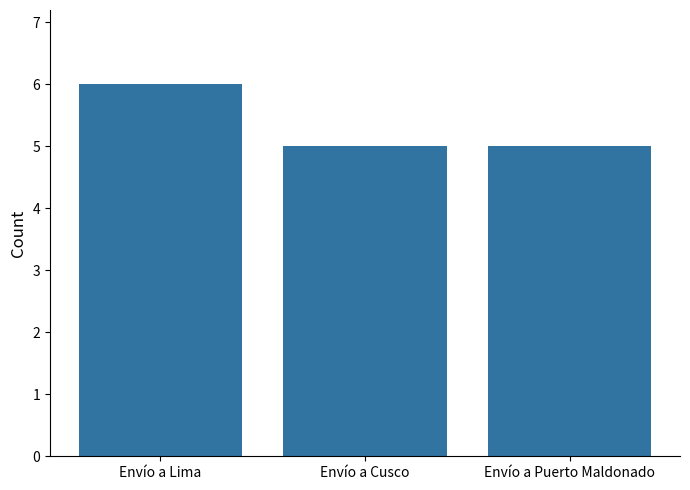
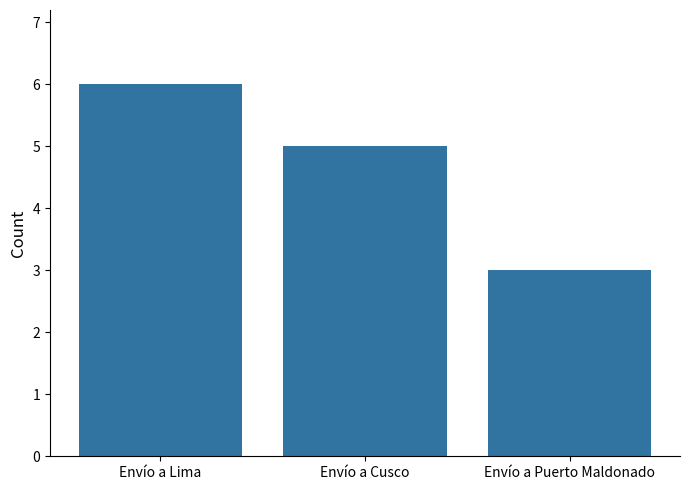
  {
    "Envío a Lima": 6,
    "Envío a Cusco": 5,
-   "Envío a Puerto Maldonado": 5
+   "Envío a Puerto Maldonado": 3
  }
